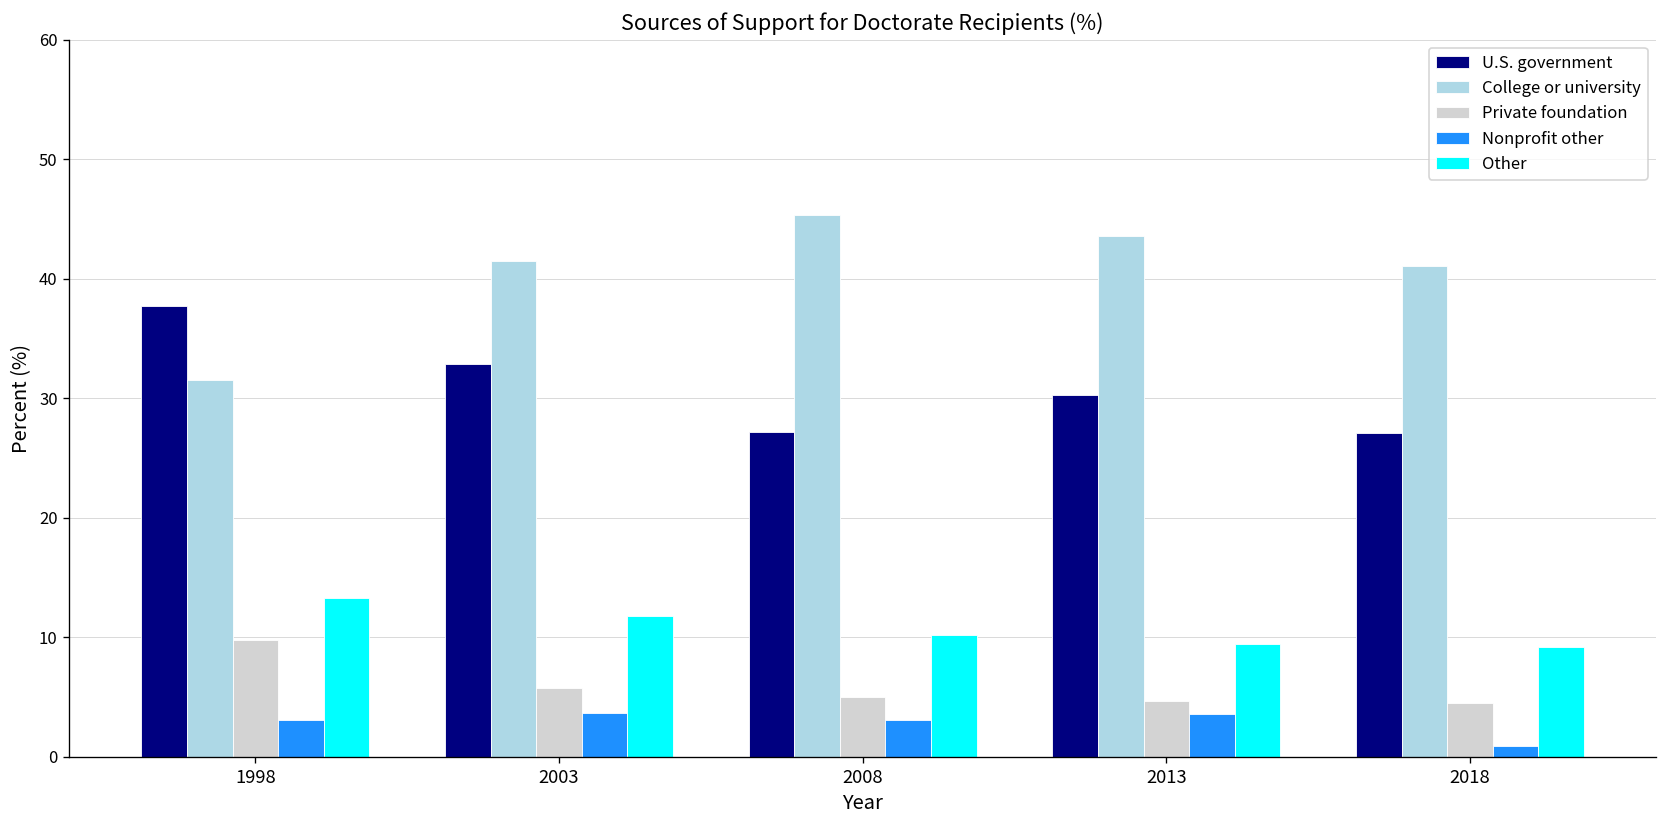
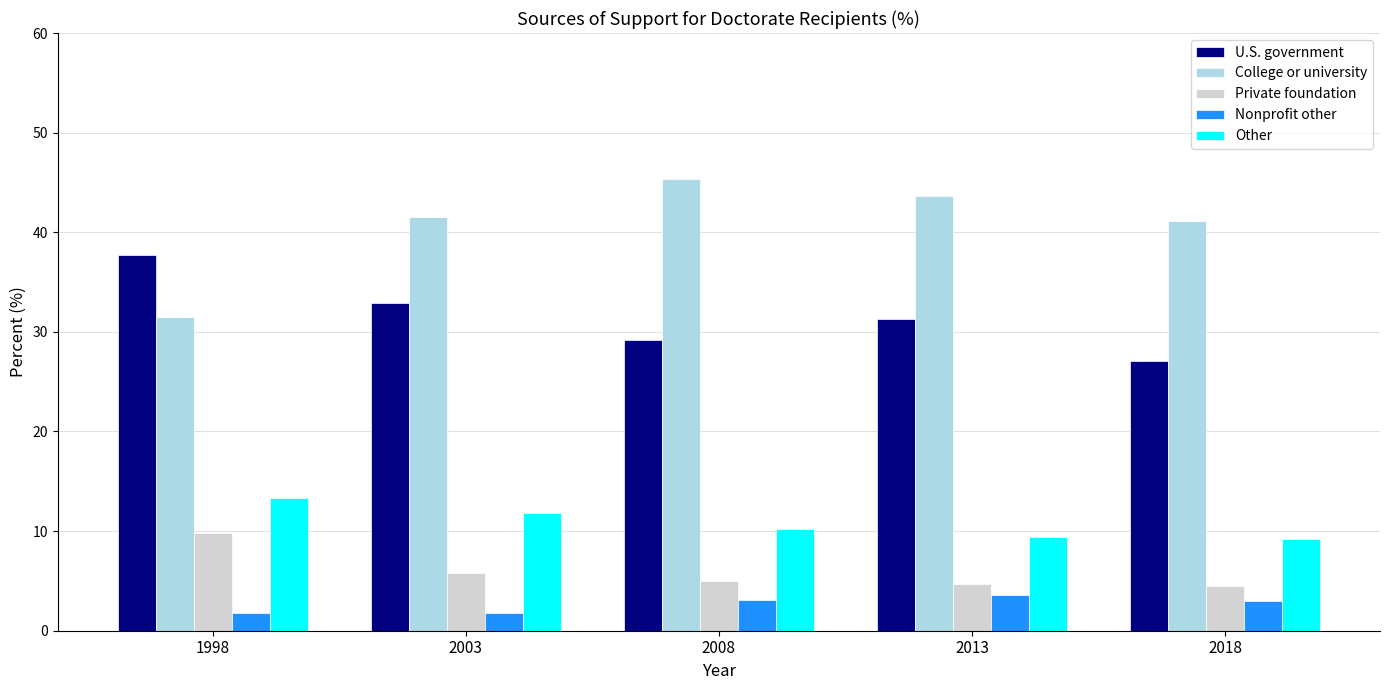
  {
    "U.S. government": {
      "1998": 38,
      "2003": 33,
-     "2008": 27,
-     "2013": 30,
+     "2008": 29,
+     "2013": 31,
      "2018": 27
    },
    "Nonprofit other": {
-     "1998": 3,
-     "2003": 4,
+     "1998": 2,
+     "2003": 2,
      "2008": 3,
      "2013": 4,
-     "2018": 1
+     "2018": 3
    },
    "Other": {
      "1998": 13,
      "2003": 12,
      "2008": 10,
      "2013": 9,
      "2018": 9
    }
  }
